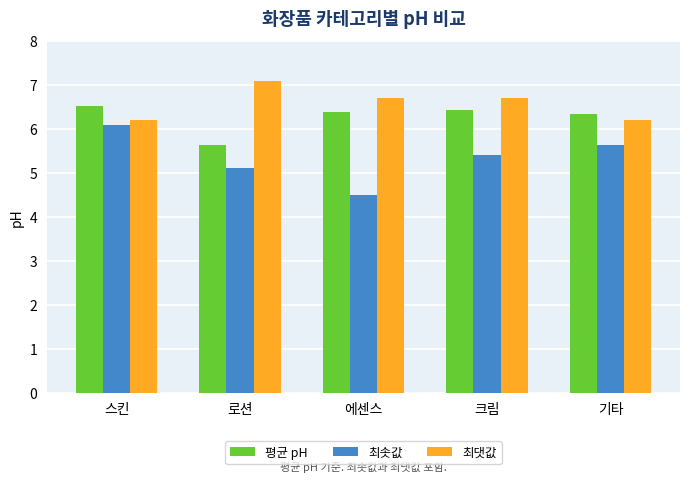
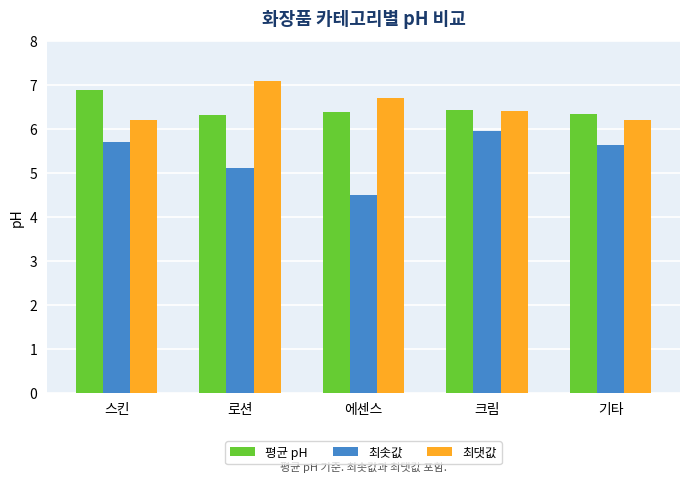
  {
    "평균 pH": {
-     "스킨": 6.5,
-     "로션": 5.6,
+     "스킨": 6.9,
+     "로션": 6.3,
      "에센스": 6.4,
      "크림": 6.4,
      "기타": 6.3
    },
    "최솟값": {
-     "스킨": 6.1,
+     "스킨": 5.7,
      "로션": 5.1,
      "에센스": 4.5,
-     "크림": 5.4,
+     "크림": 6.0,
      "기타": 5.6
    },
    "최댓값": {
      "스킨": 6.2,
      "로션": 7.1,
      "에센스": 6.7,
-     "크림": 6.7,
+     "크림": 6.4,
      "기타": 6.2
    }
  }
